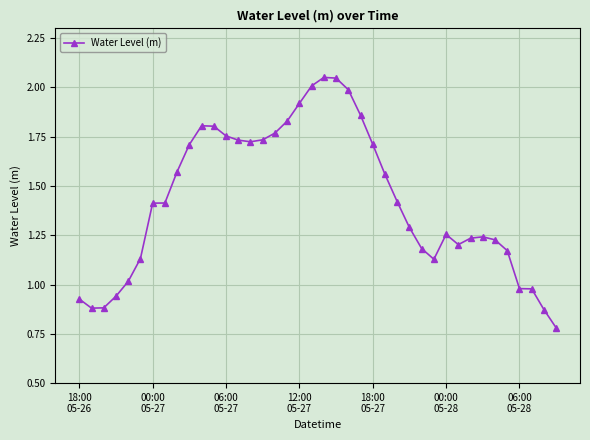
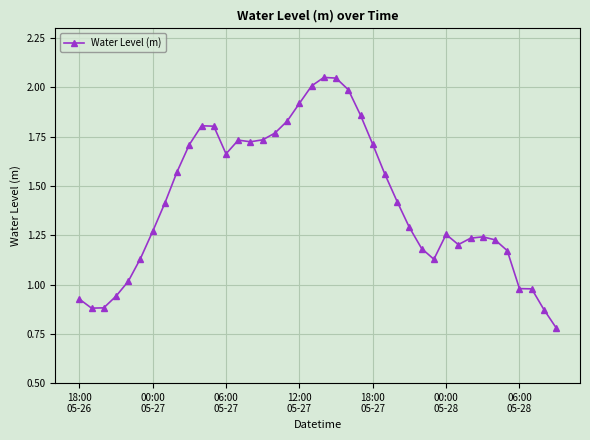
  {
    "18:00 05-26": 0.93,
-   "00:00 05-27": 1.41,
-   "06:00 05-27": 1.75,
+   "00:00 05-27": 1.27,
+   "06:00 05-27": 1.66,
    "12:00 05-27": 1.92,
    "18:00 05-27": 1.71,
    "00:00 05-28": 1.25,
    "06:00 05-28": 0.98
  }
